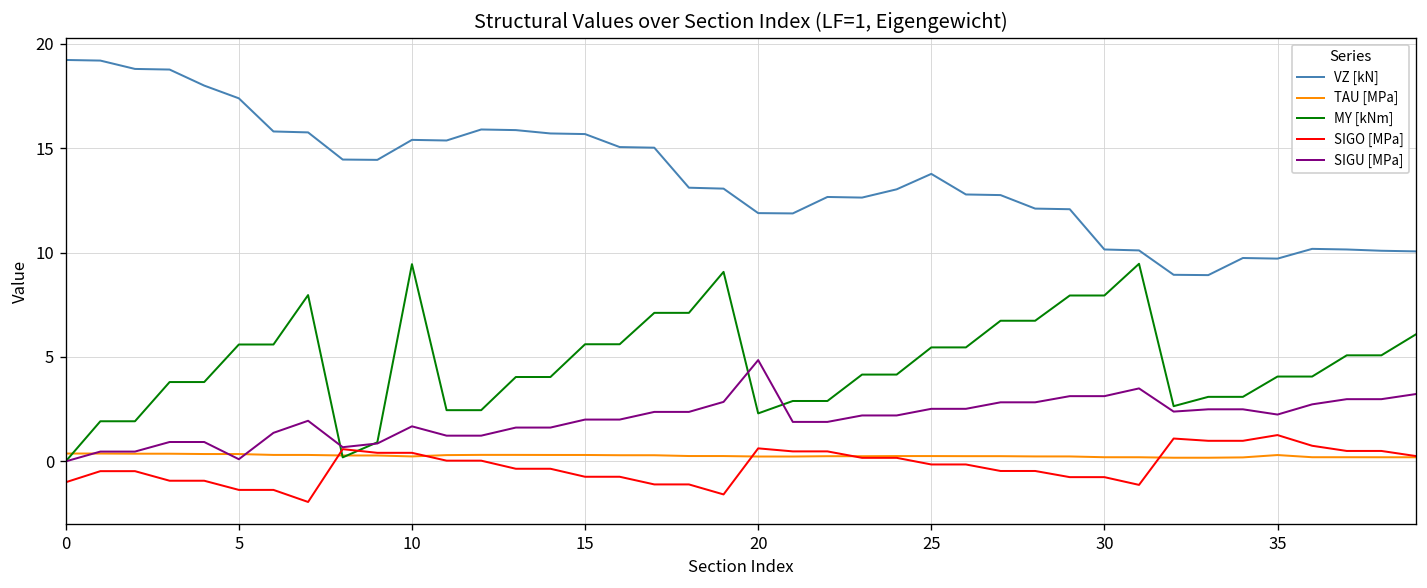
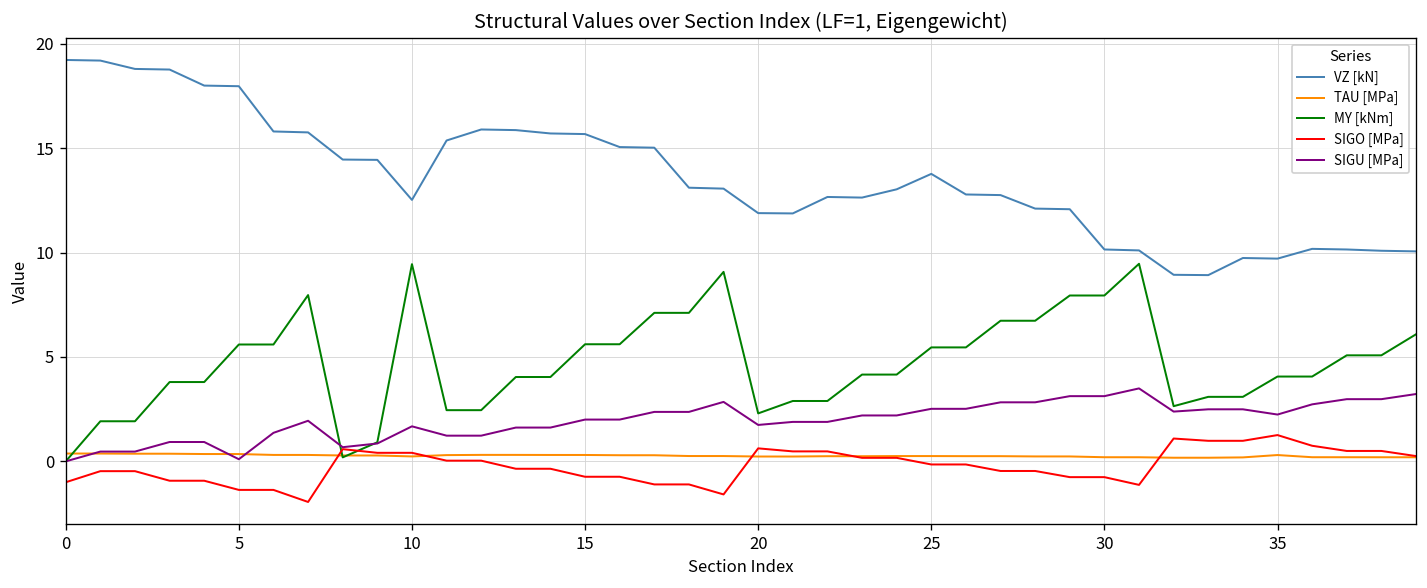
  {
    "VZ [kN]": {
      "0": 19.2,
-     "5": 17.4,
-     "10": 15.4,
+     "5": 18.0,
+     "10": 12.5,
      "15": 15.7,
      "20": 11.9,
      "25": 13.8,
      "30": 10.1,
      "35": 9.7
    },
    "TAU [MPa]": {
      "0": 0.4,
      "5": 0.4,
      "10": 0.2,
      "15": 0.3,
      "20": 0.2,
      "25": 0.3,
      "30": 0.2,
      "35": 0.3
    },
    "MY [kNm]": {
      "5": 5.6,
      "10": 9.4,
      "15": 5.6,
      "20": 2.3,
      "25": 5.5,
      "30": 7.9,
      "35": 4.1
    },
    "SIGO [MPa]": {
      "0": -1.0,
      "5": -1.4,
      "10": 0.4,
      "15": -0.7,
      "20": 0.6,
      "25": -0.1,
      "30": -0.8,
      "35": 1.3
    },
    "SIGU [MPa]": {
      "5": 0.1,
      "10": 1.7,
      "15": 2.0,
-     "20": 4.8,
+     "20": 1.7,
      "25": 2.5,
      "30": 3.1,
      "35": 2.2
    }
  }
